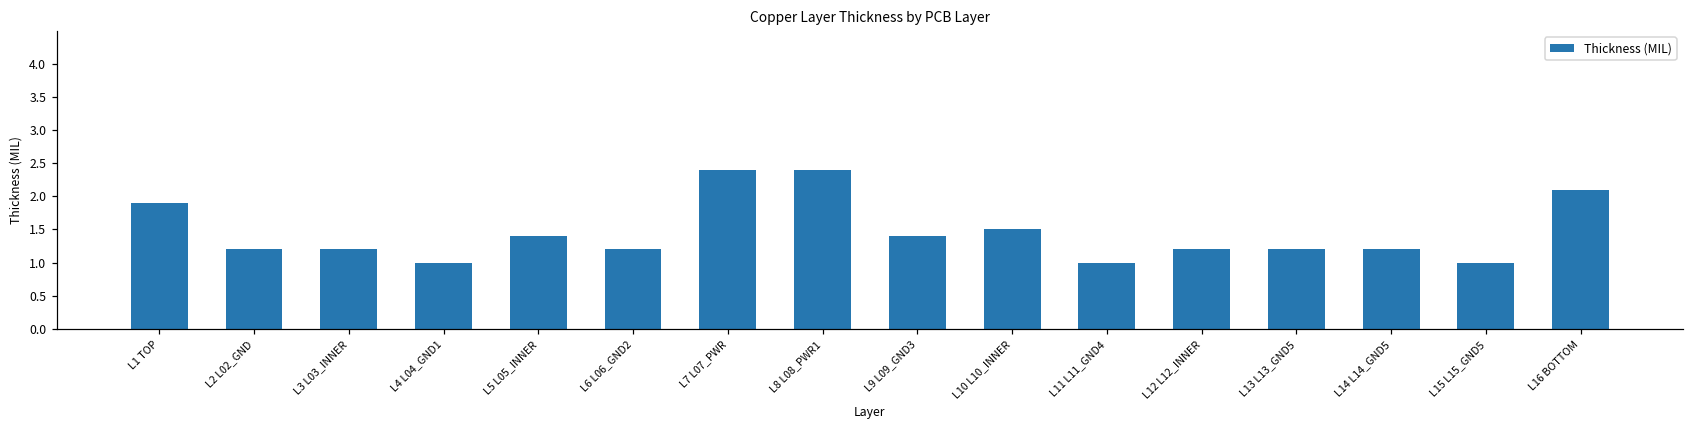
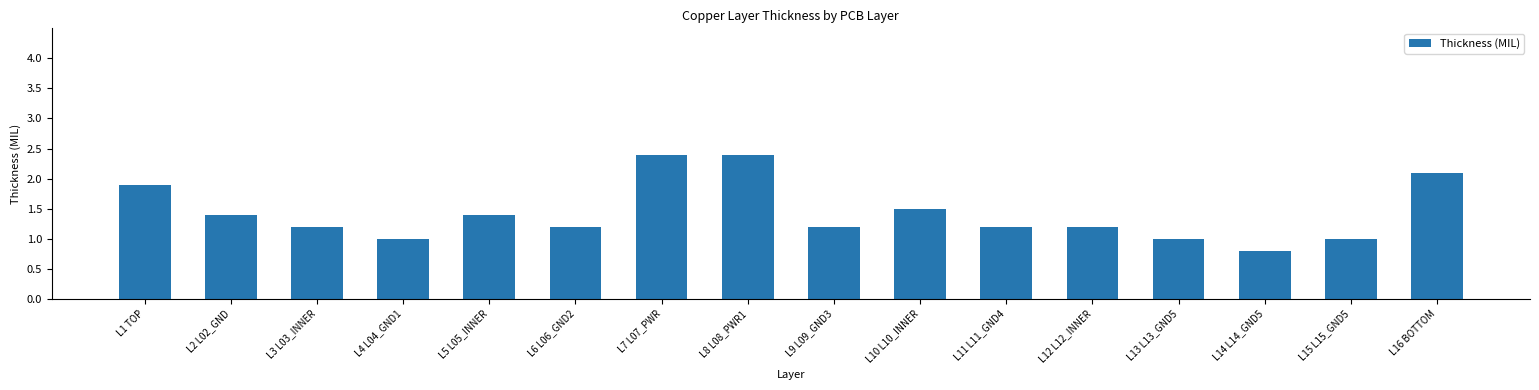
  {
    "L1 TOP": 1.9,
-   "L2 L02_GND": 1.2,
+   "L2 L02_GND": 1.4,
    "L3 L03_INNER": 1.2,
    "L4 L04_GND1": 1.0,
    "L5 L05_INNER": 1.4,
    "L6 L06_GND2": 1.2,
    "L7 L07_PWR": 2.4,
    "L8 L08_PWR1": 2.4,
-   "L9 L09_GND3": 1.4,
+   "L9 L09_GND3": 1.2,
    "L10 L10_INNER": 1.5,
-   "L11 L11_GND4": 1.0,
+   "L11 L11_GND4": 1.2,
    "L12 L12_INNER": 1.2,
-   "L13 L13_GND5": 1.2,
-   "L14 L14_GND5": 1.2,
+   "L13 L13_GND5": 1.0,
+   "L14 L14_GND5": 0.8,
    "L15 L15_GND5": 1.0,
    "L16 BOTTOM": 2.1
  }
